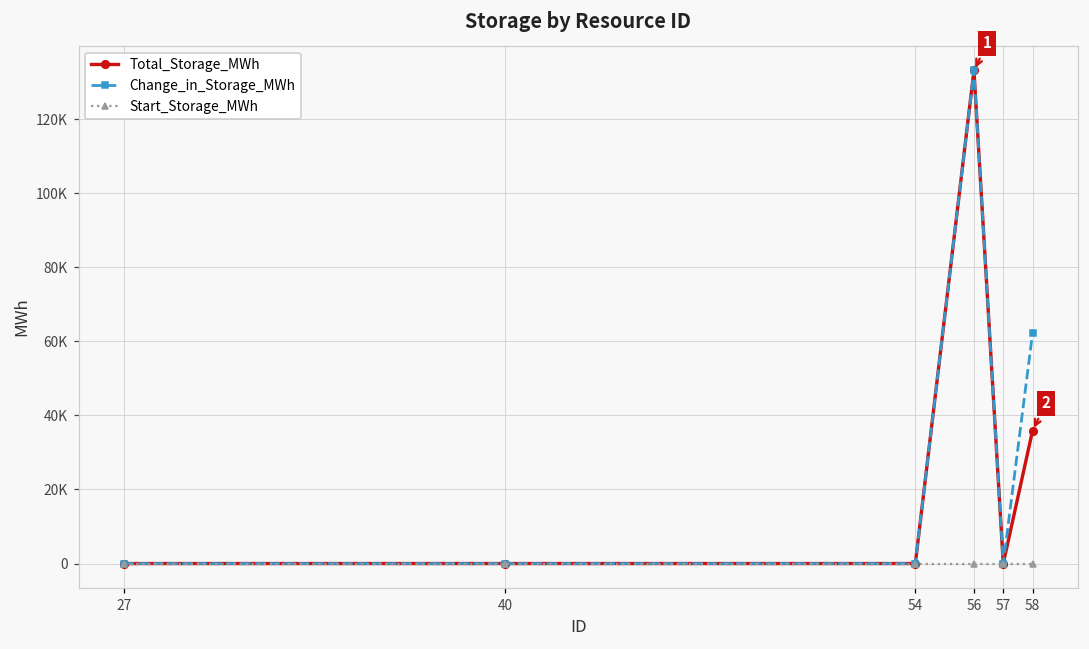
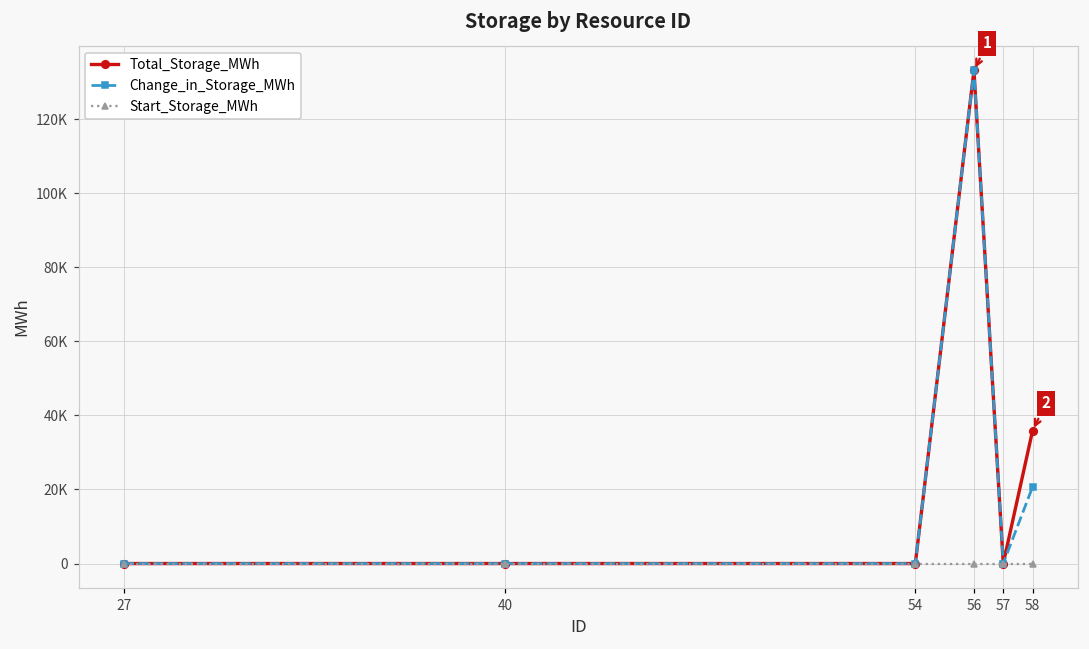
  {
    "Change_in_Storage_MWh": {
-     "58": 62000
+     "58": 21000
    },
    "Start_Storage_MWh": {
      "56": 0,
      "58": 0
    }
  }
